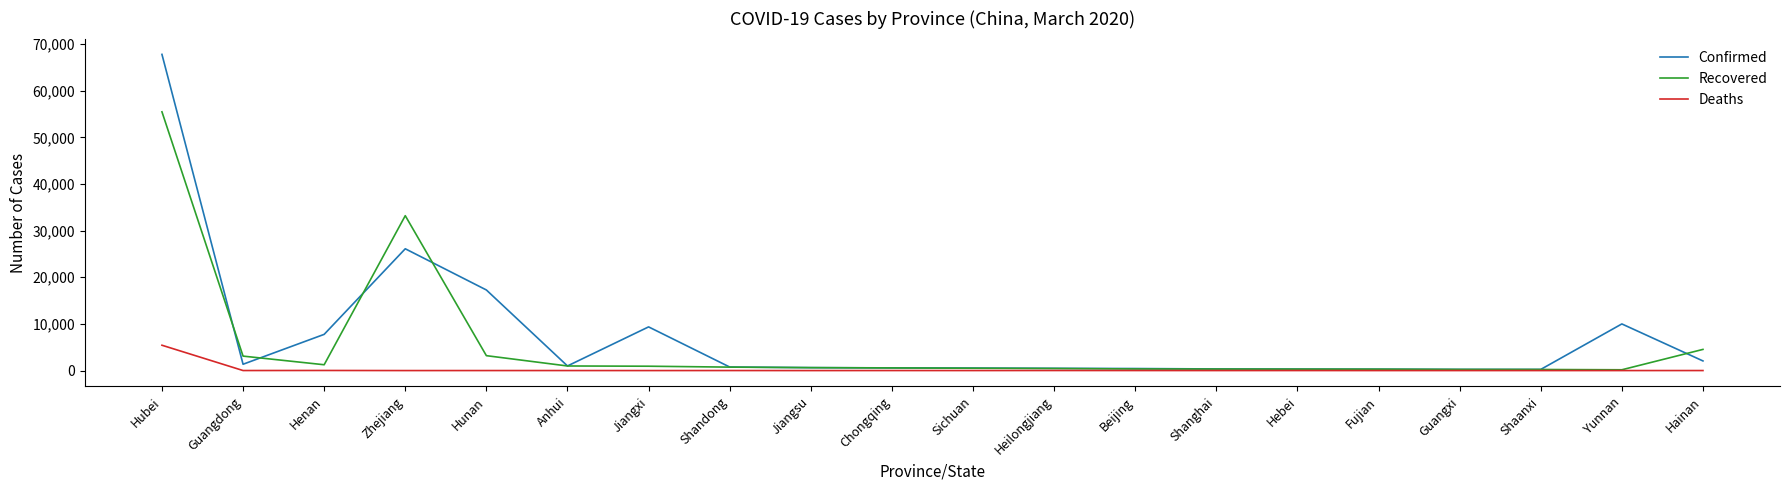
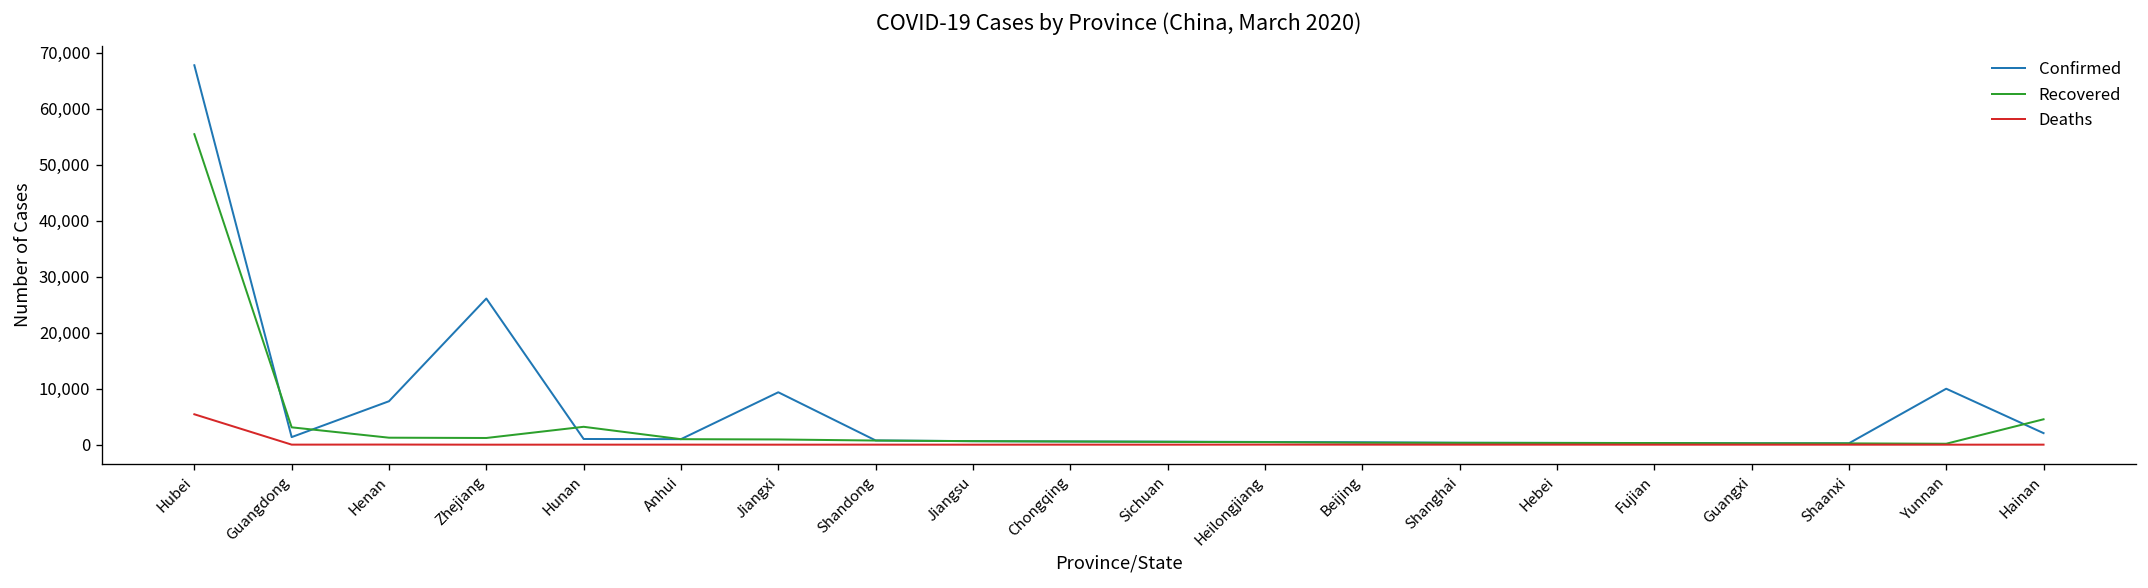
  {
    "Confirmed": {
      "Hubei": "68,000",
      "Guangdong": "1,000",
      "Henan": "8,000",
      "Zhejiang": "26,000",
-     "Hunan": "17,000",
+     "Hunan": "1,000",
      "Jiangxi": "9,000",
      "Yunnan": "10,000",
      "Hainan": "2,000"
    },
    "Recovered": {
      "Hubei": "55,000",
      "Guangdong": "3,000",
      "Henan": "1,000",
-     "Zhejiang": "33,000",
+     "Zhejiang": "1,000",
      "Hunan": "3,000",
      "Jiangxi": "1,000",
      "Hainan": "5,000"
    },
    "Deaths": {
      "Hubei": "5,000",
      "Guangdong": "0",
      "Henan": "0",
      "Zhejiang": "0",
      "Hunan": "0",
      "Anhui": "0",
      "Jiangxi": "0",
      "Shandong": "0",
      "Jiangsu": "0",
      "Chongqing": "0",
      "Hainan": "0"
    }
  }
